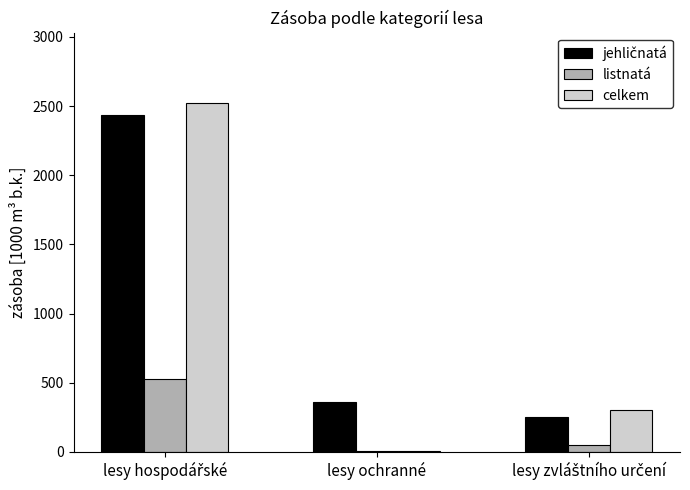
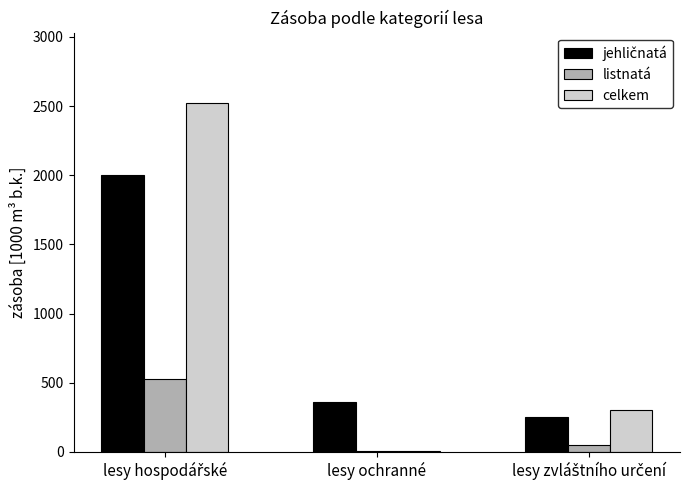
  {
    "jehličnatá": {
-     "lesy hospodářské": 2440,
+     "lesy hospodářské": 2000,
      "lesy ochranné": 360,
      "lesy zvláštního určení": 250
    }
  }
